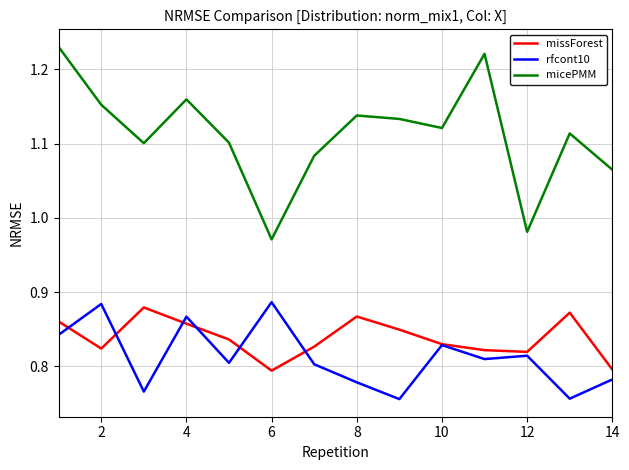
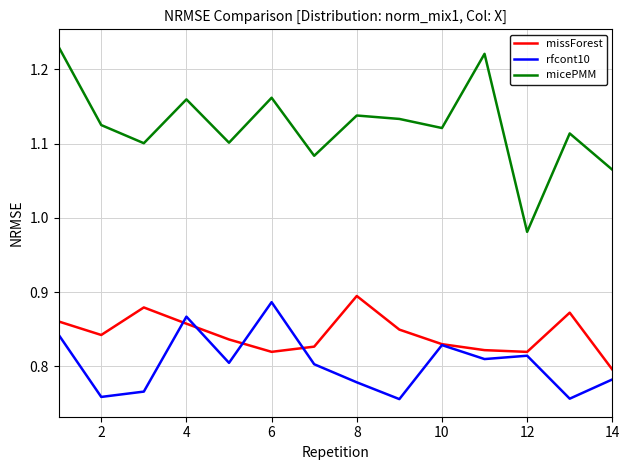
  {
    "missForest": {
-     "2": 0.82,
+     "2": 0.84,
      "4": 0.86,
-     "6": 0.79,
-     "8": 0.87,
+     "6": 0.82,
+     "8": 0.89,
      "12": 0.82,
      "14": 0.80
    },
    "rfcont10": {
-     "2": 0.88,
+     "2": 0.76,
      "4": 0.87,
      "6": 0.89,
      "8": 0.78,
      "12": 0.81,
      "14": 0.78
    },
    "micePMM": {
-     "2": 1.15,
+     "2": 1.13,
      "4": 1.16,
-     "6": 0.97,
+     "6": 1.16,
      "8": 1.14,
      "10": 1.12,
      "12": 0.98,
      "14": 1.06
    }
  }
